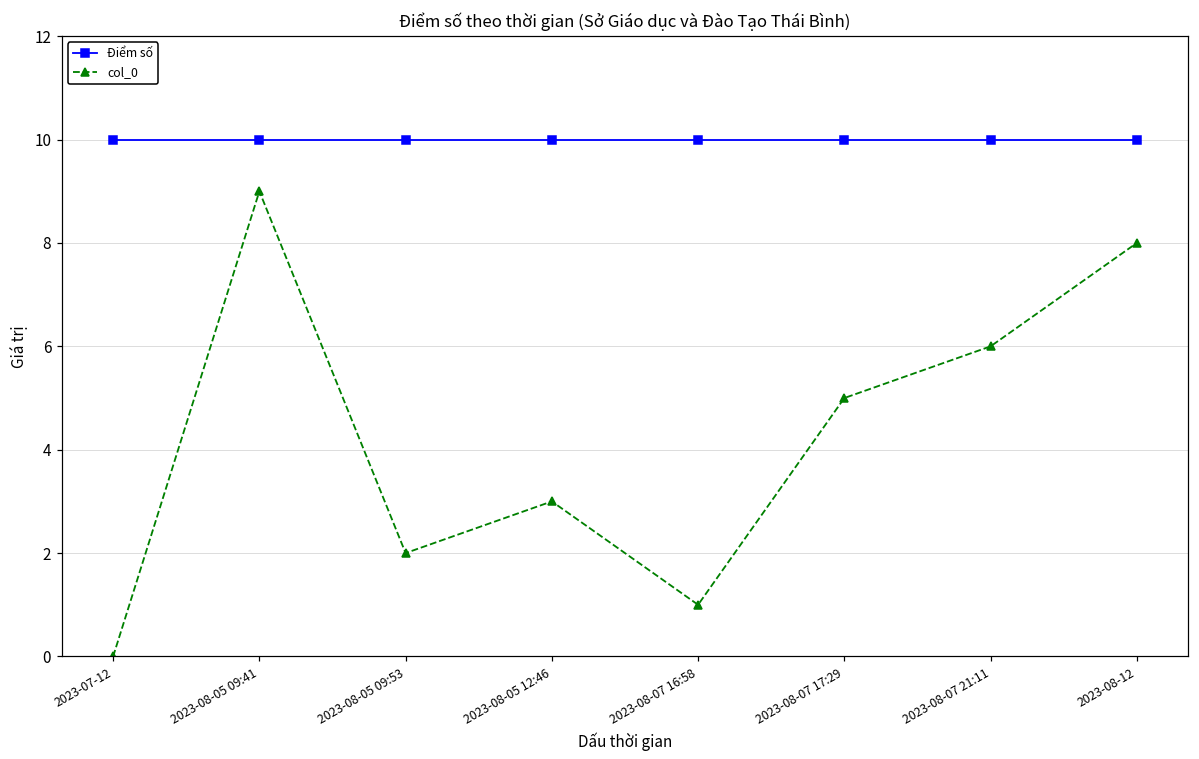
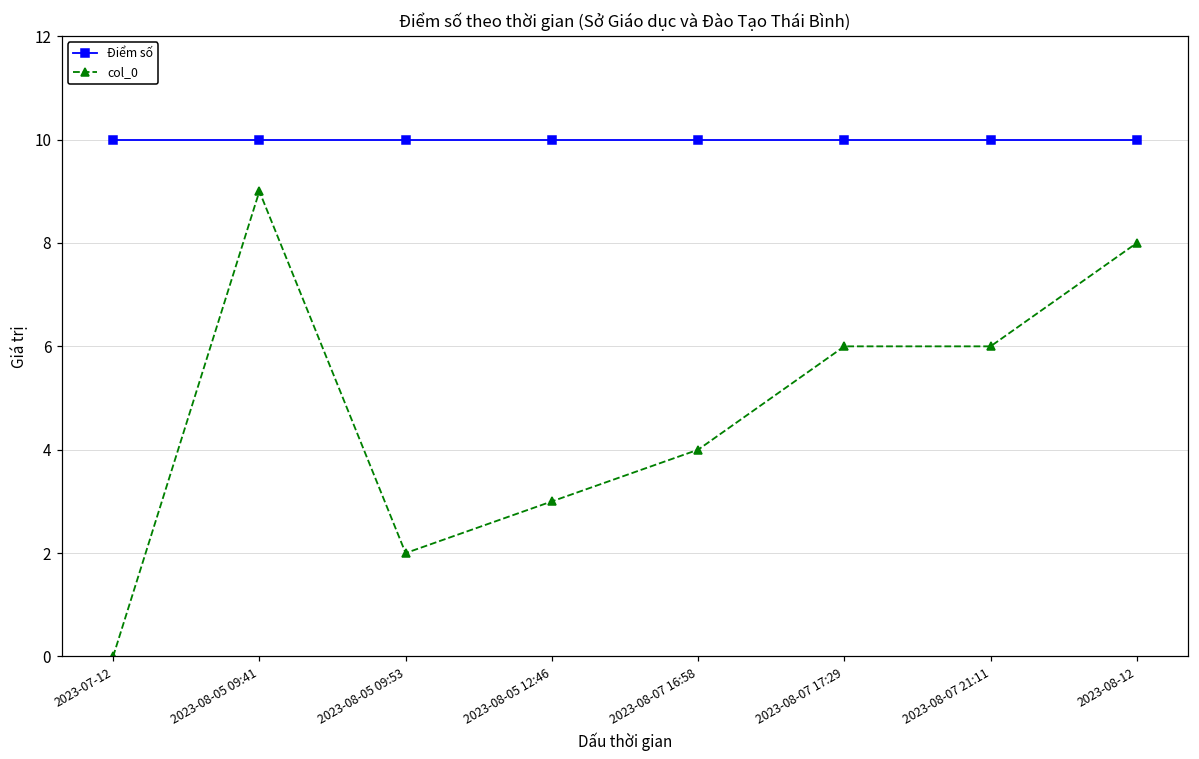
  {
    "Điểm số": {
      "2023-07-12": 10,
      "2023-08-05 09:41": 10,
      "2023-08-05 09:53": 10,
      "2023-08-05 12:46": 10,
      "2023-08-07 16:58": 10,
      "2023-08-07 17:29": 10,
      "2023-08-07 21:11": 10,
      "2023-08-12": 10
    },
    "col_0": {
      "2023-07-12": 0,
      "2023-08-05 09:41": 9,
      "2023-08-05 09:53": 2,
      "2023-08-05 12:46": 3,
-     "2023-08-07 16:58": 1,
-     "2023-08-07 17:29": 5,
+     "2023-08-07 16:58": 4,
+     "2023-08-07 17:29": 6,
      "2023-08-07 21:11": 6,
      "2023-08-12": 8
    }
  }
